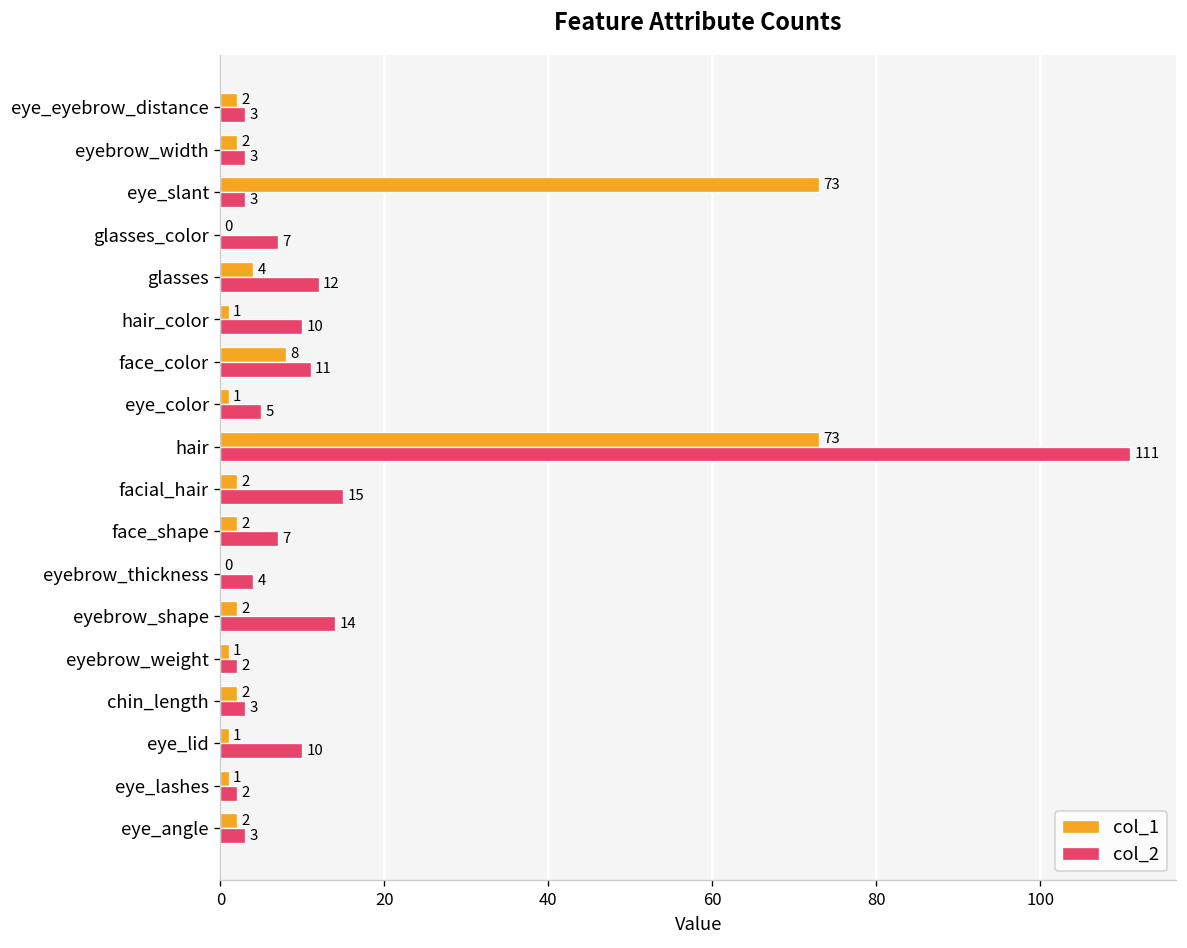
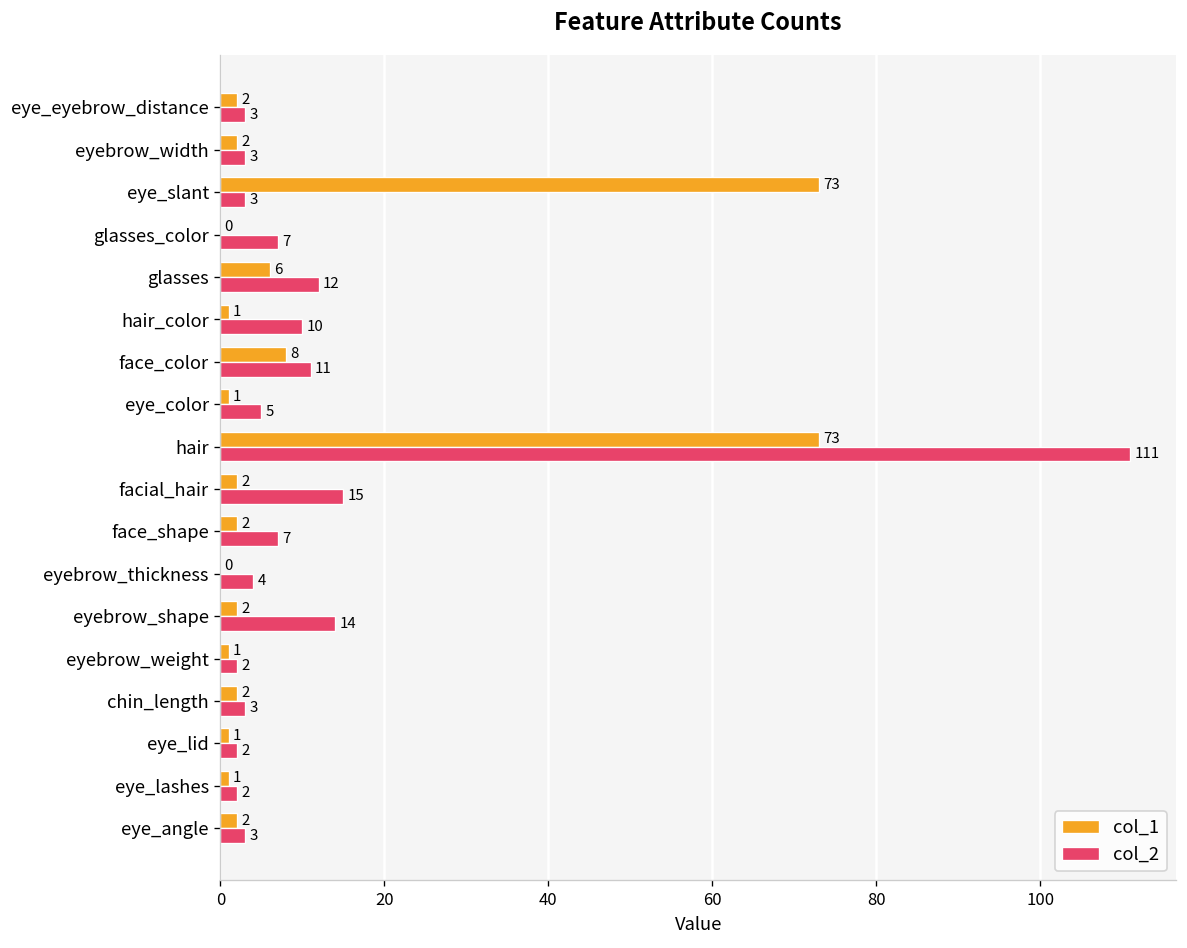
  {
    "col_1": {
      "eye_eyebrow_distance": 2,
      "eyebrow_width": 2,
      "eye_slant": 73,
      "glasses_color": 0,
-     "glasses": 4,
+     "glasses": 6,
      "hair_color": 1,
      "face_color": 8,
      "eye_color": 1,
      "hair": 73,
      "facial_hair": 2,
      "face_shape": 2,
      "eyebrow_thickness": 0,
      "eyebrow_shape": 2,
      "eyebrow_weight": 1,
      "chin_length": 2,
      "eye_lid": 1,
      "eye_lashes": 1,
      "eye_angle": 2
    },
    "col_2": {
      "eye_eyebrow_distance": 3,
      "eyebrow_width": 3,
      "eye_slant": 3,
      "glasses_color": 7,
      "glasses": 12,
      "hair_color": 10,
      "face_color": 11,
      "eye_color": 5,
      "hair": 111,
      "facial_hair": 15,
      "face_shape": 7,
      "eyebrow_thickness": 4,
      "eyebrow_shape": 14,
      "eyebrow_weight": 2,
      "chin_length": 3,
-     "eye_lid": 10,
+     "eye_lid": 2,
      "eye_lashes": 2,
      "eye_angle": 3
    }
  }
